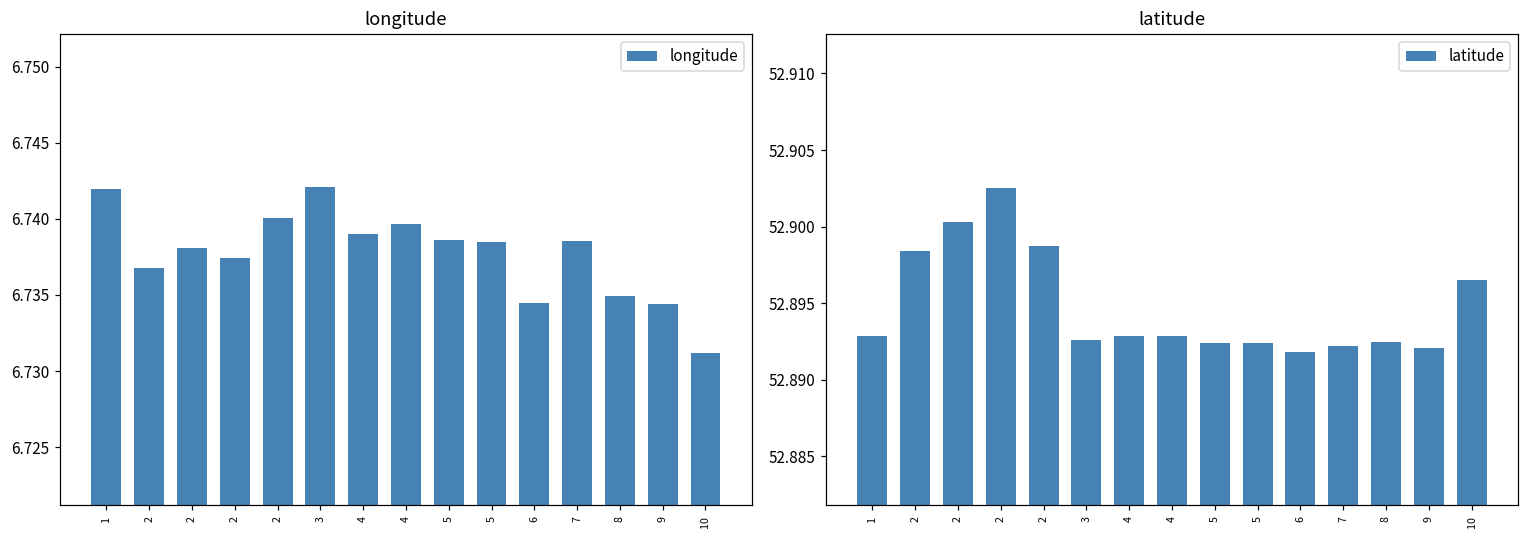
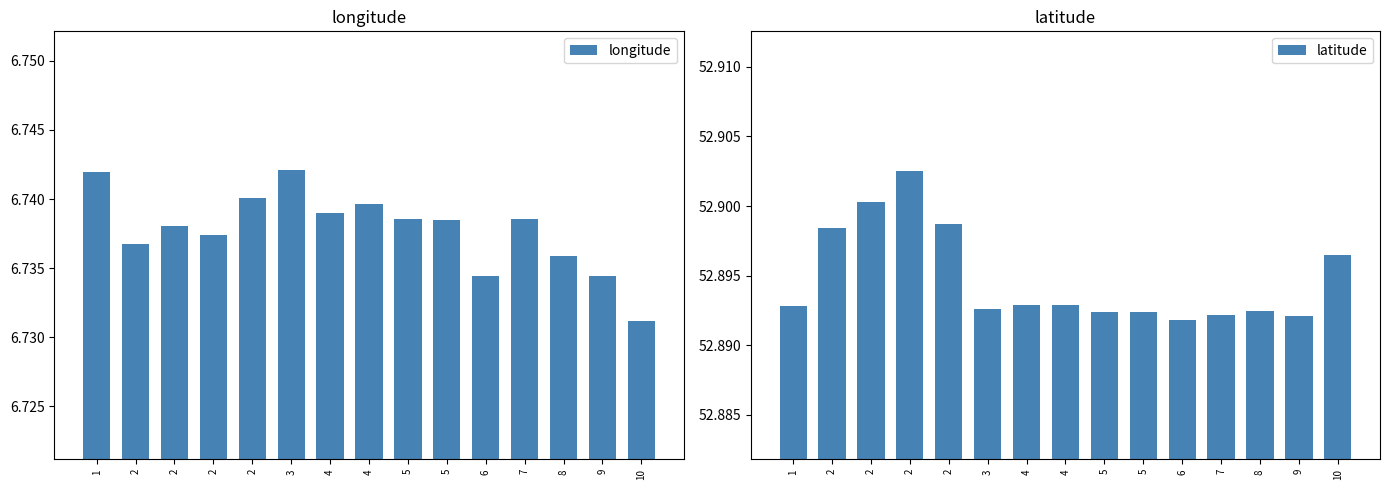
  {
    "longitude": {
      "1": 6.7419,
      "3": 6.7421,
      "6": 6.7345,
      "7": 6.7386,
-     "8": 6.7349,
+     "8": 6.7359,
      "9": 6.7344,
      "10": 6.7312
    },
    "latitude": {
      "1": 52.8928,
      "3": 52.8926,
      "6": 52.8918,
      "7": 52.8922,
      "8": 52.8925,
      "9": 52.8921,
      "10": 52.8965
    }
  }
